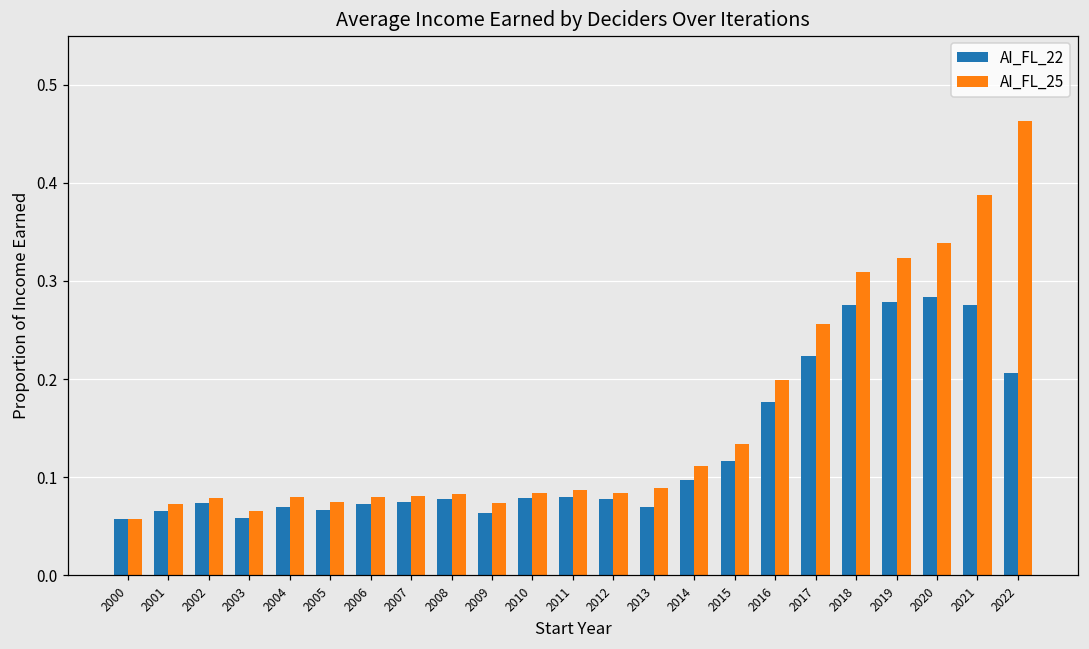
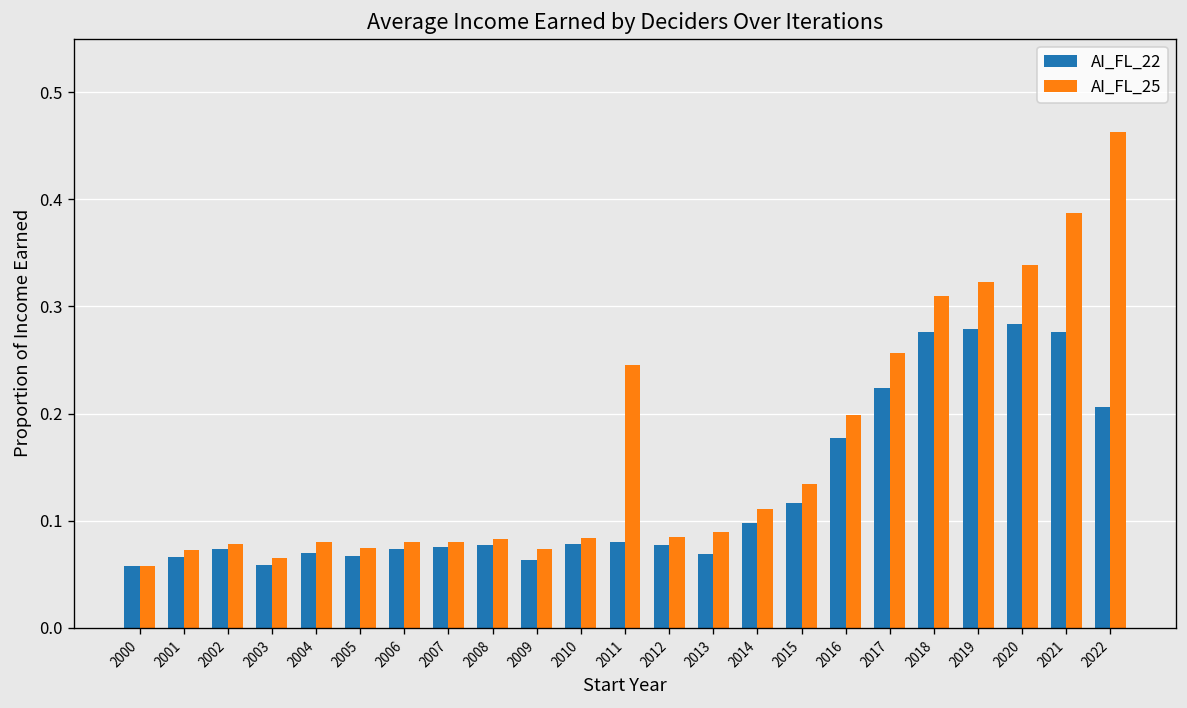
  {
    "AI_FL_22": {
      "2000": 0.06,
      "2001": 0.07,
      "2002": 0.07,
      "2003": 0.06,
      "2004": 0.07,
      "2005": 0.07,
      "2006": 0.07,
      "2007": 0.07,
      "2008": 0.08,
      "2009": 0.06,
      "2010": 0.08,
      "2011": 0.08,
      "2012": 0.08,
      "2013": 0.07,
      "2014": 0.10,
      "2015": 0.12,
      "2016": 0.18,
      "2017": 0.22,
      "2018": 0.28,
      "2019": 0.28,
      "2020": 0.28,
      "2021": 0.28,
      "2022": 0.21
    },
    "AI_FL_25": {
      "2000": 0.06,
      "2001": 0.07,
      "2002": 0.08,
      "2003": 0.07,
      "2004": 0.08,
      "2005": 0.07,
      "2006": 0.08,
      "2007": 0.08,
      "2008": 0.08,
      "2009": 0.07,
      "2010": 0.08,
-     "2011": 0.09,
+     "2011": 0.25,
      "2012": 0.08,
      "2013": 0.09,
      "2014": 0.11,
      "2015": 0.13,
      "2016": 0.20,
      "2017": 0.26,
      "2018": 0.31,
      "2019": 0.32,
      "2020": 0.34,
      "2021": 0.39,
      "2022": 0.46
    }
  }
